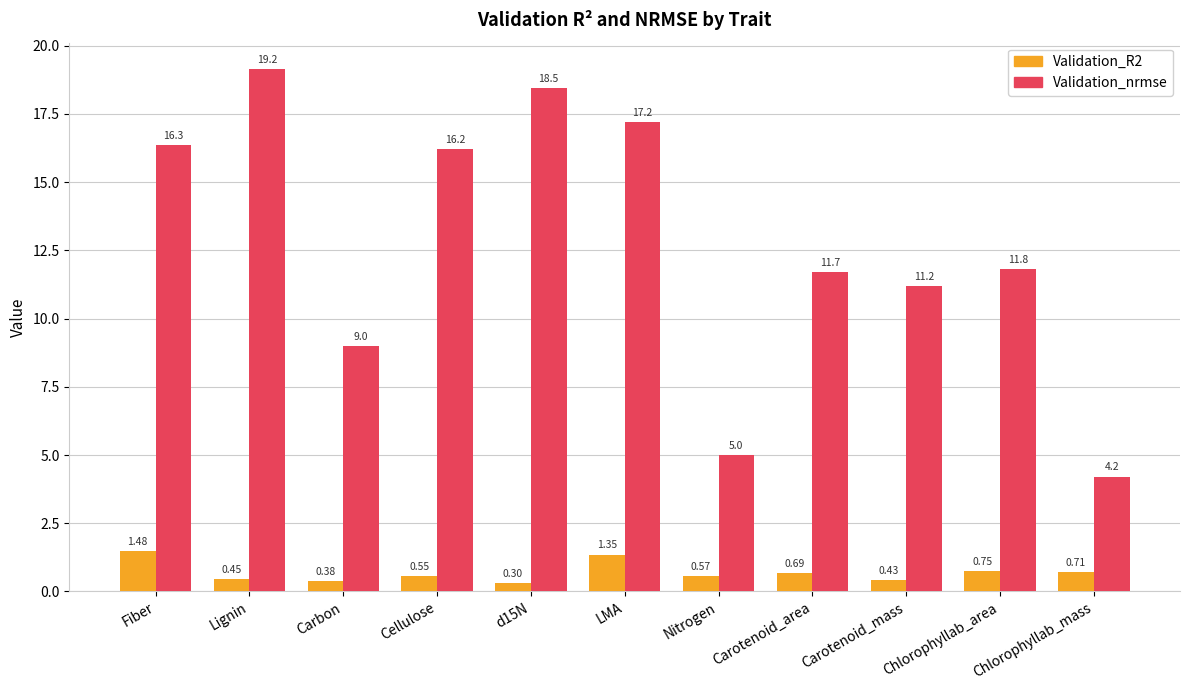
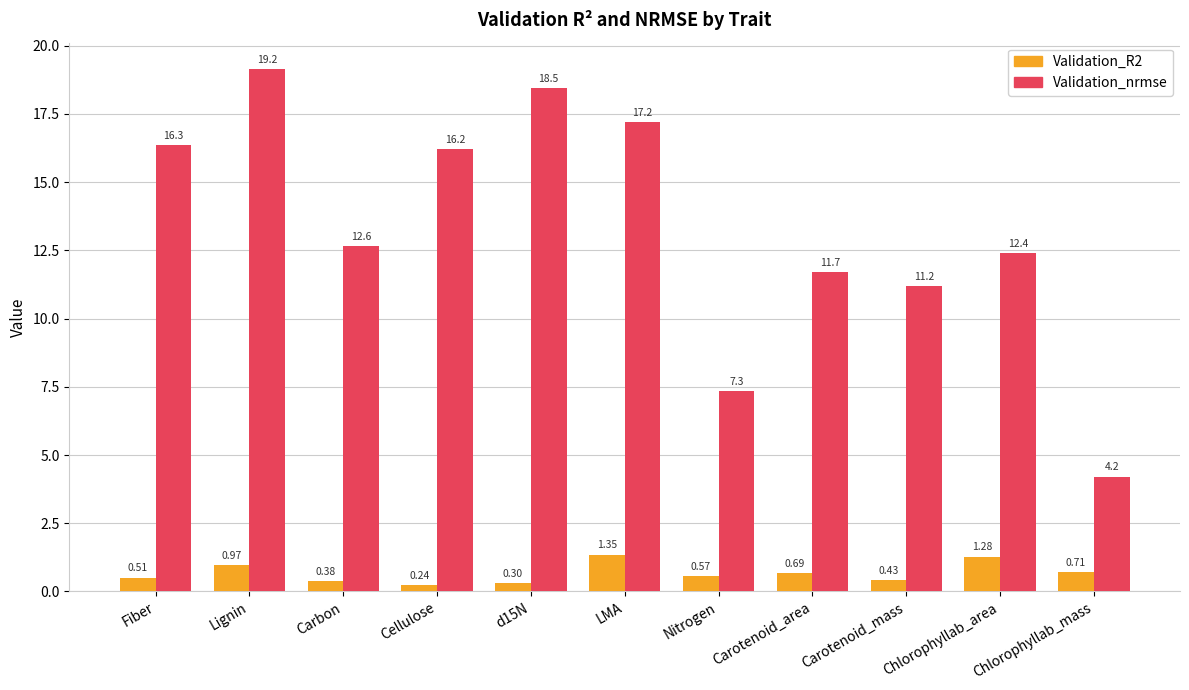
  {
    "Validation_R2": {
-     "Fiber": 1.48,
-     "Lignin": 0.45,
+     "Fiber": 0.51,
+     "Lignin": 0.97,
      "Carbon": 0.38,
-     "Cellulose": 0.55,
+     "Cellulose": 0.24,
      "d15N": 0.30,
      "LMA": 1.35,
      "Nitrogen": 0.57,
      "Carotenoid_area": 0.69,
      "Carotenoid_mass": 0.43,
-     "Chlorophyllab_area": 0.75,
+     "Chlorophyllab_area": 1.28,
      "Chlorophyllab_mass": 0.71
    },
    "Validation_nrmse": {
      "Fiber": 16.3,
      "Lignin": 19.2,
-     "Carbon": 9.0,
+     "Carbon": 12.6,
      "Cellulose": 16.2,
      "d15N": 18.5,
      "LMA": 17.2,
-     "Nitrogen": 5.0,
+     "Nitrogen": 7.3,
      "Carotenoid_area": 11.7,
      "Carotenoid_mass": 11.2,
-     "Chlorophyllab_area": 11.8,
+     "Chlorophyllab_area": 12.4,
      "Chlorophyllab_mass": 4.2
    }
  }
